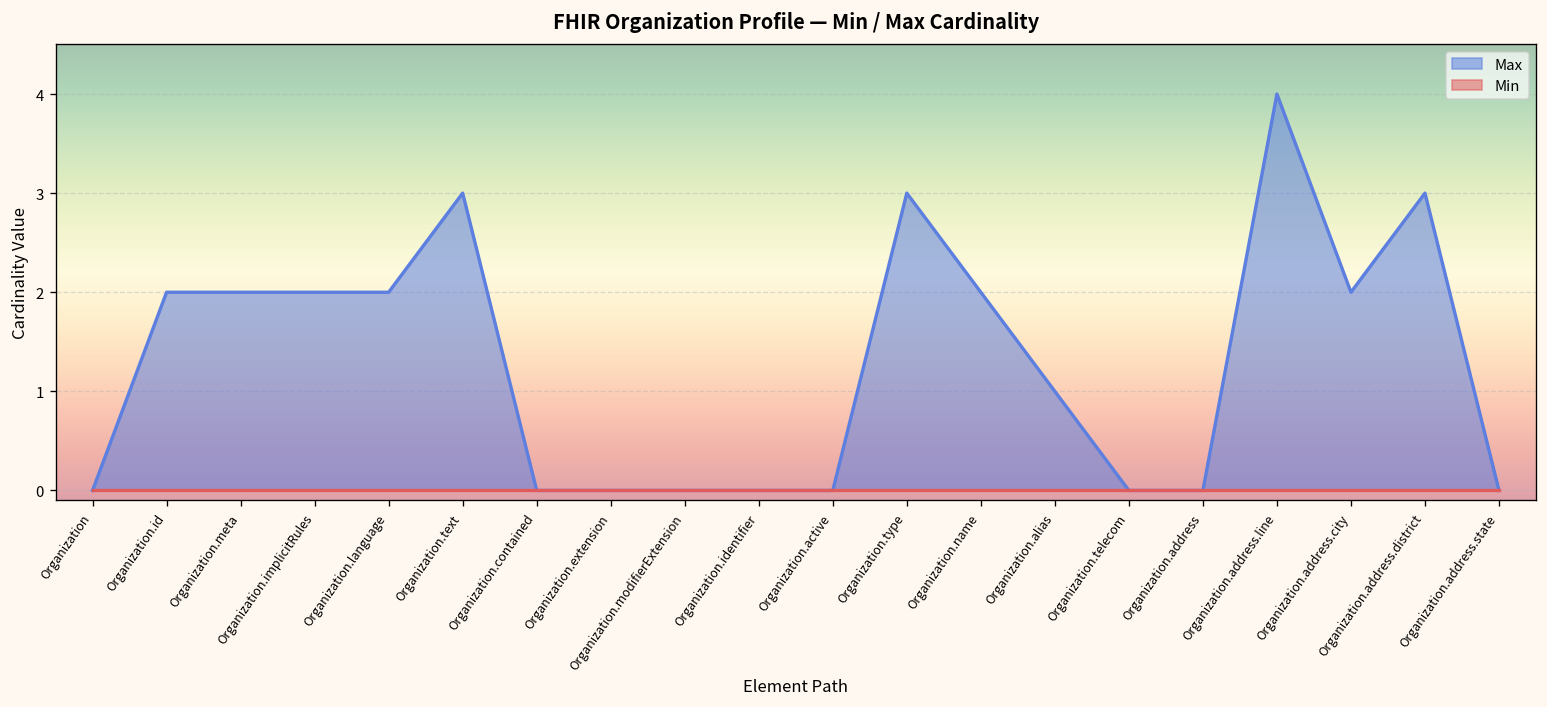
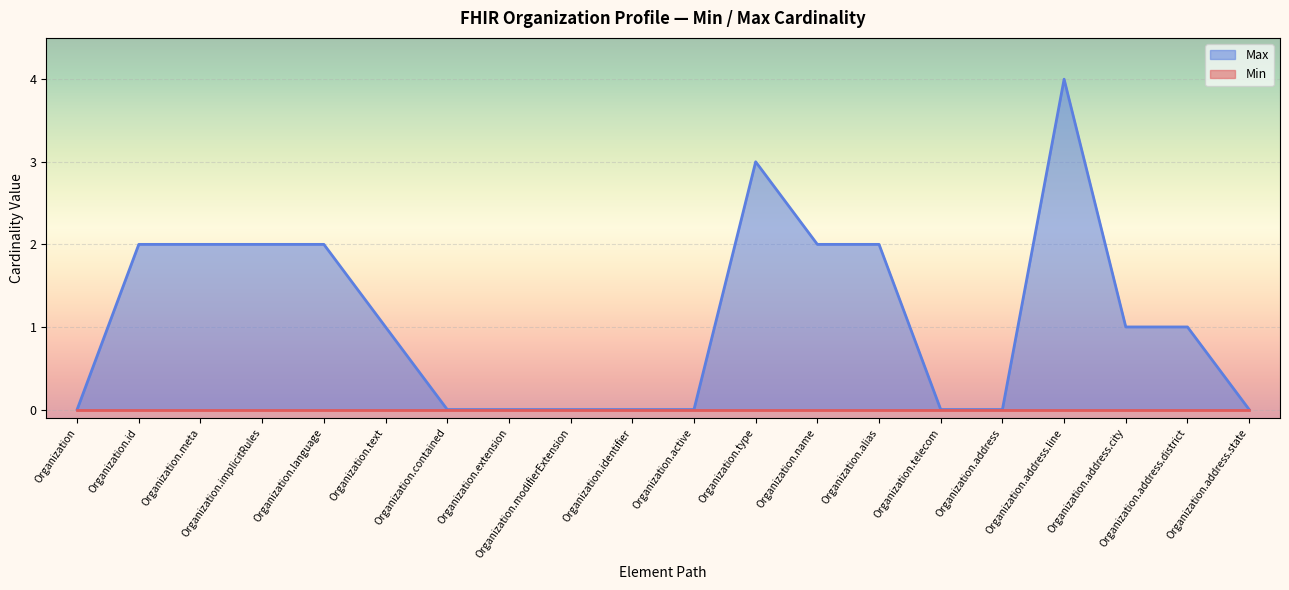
  {
    "Max": {
      "Organization.id": 2,
      "Organization.meta": 2,
      "Organization.implicitRules": 2,
      "Organization.language": 2,
-     "Organization.text": 3,
+     "Organization.text": 1,
      "Organization.type": 3,
      "Organization.name": 2,
-     "Organization.alias": 1,
+     "Organization.alias": 2,
      "Organization.address.line": 4,
-     "Organization.address.city": 2,
-     "Organization.address.district": 3
+     "Organization.address.city": 1,
+     "Organization.address.district": 1
    },
    "Min": {
      "Organization.id": 0,
      "Organization.meta": 0,
      "Organization.implicitRules": 0,
      "Organization.language": 0,
      "Organization.text": 0,
      "Organization.type": 0,
      "Organization.name": 0,
      "Organization.alias": 0,
      "Organization.address.line": 0,
      "Organization.address.city": 0,
      "Organization.address.district": 0
    }
  }
